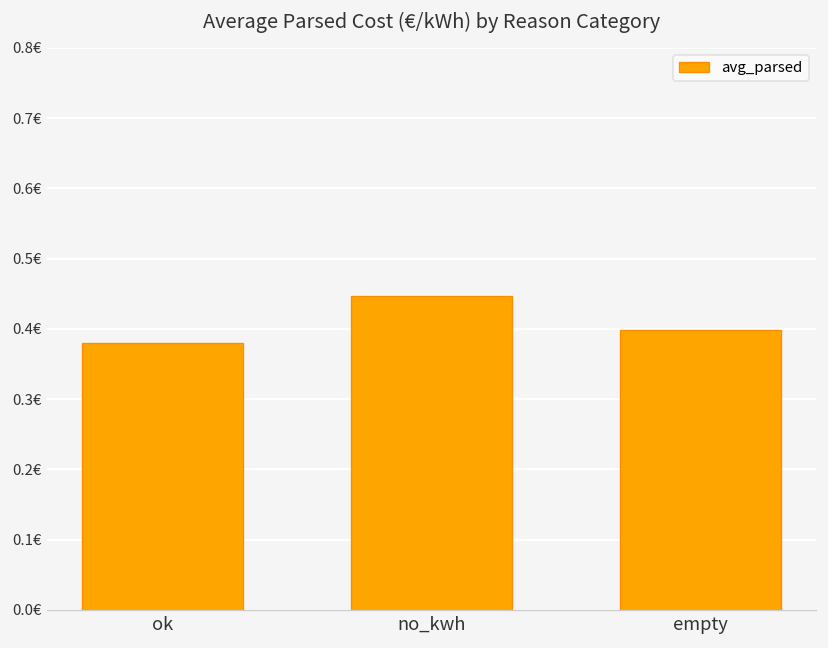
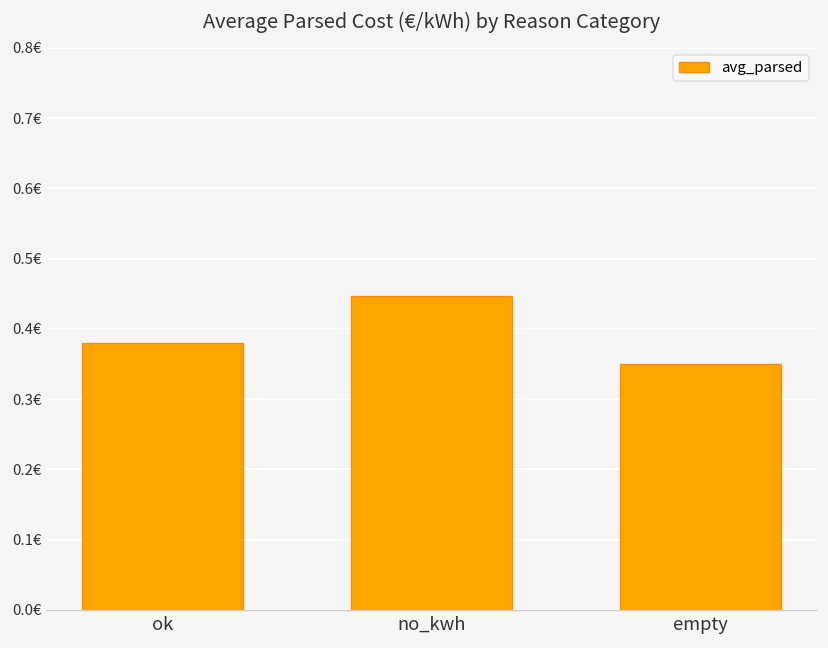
  {
    "ok": "0.38€",
    "no_kwh": "0.45€",
-   "empty": "0.40€"
+   "empty": "0.35€"
  }
